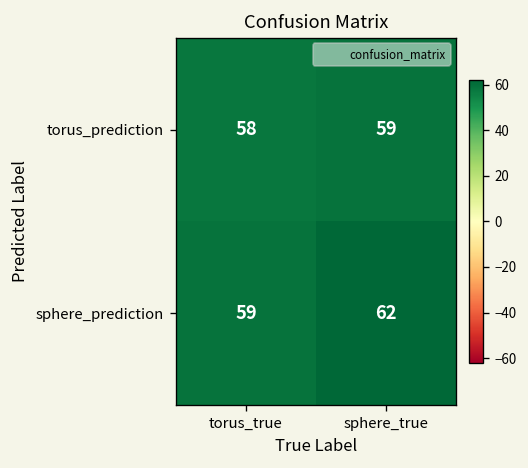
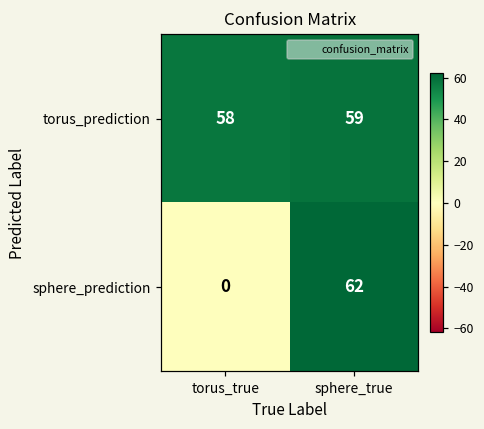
  {
    "torus_prediction": {
      "torus_true": 58,
      "sphere_true": 59
    },
    "sphere_prediction": {
-     "torus_true": 59,
+     "torus_true": 0,
      "sphere_true": 62
    }
  }
